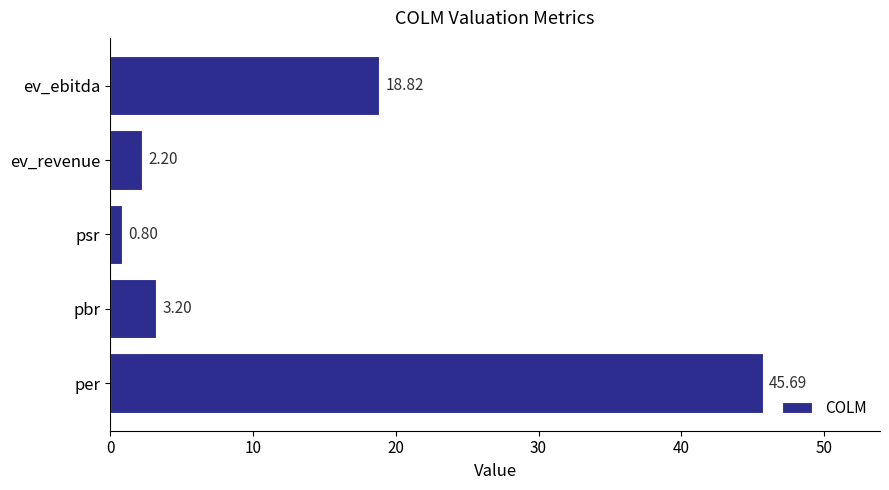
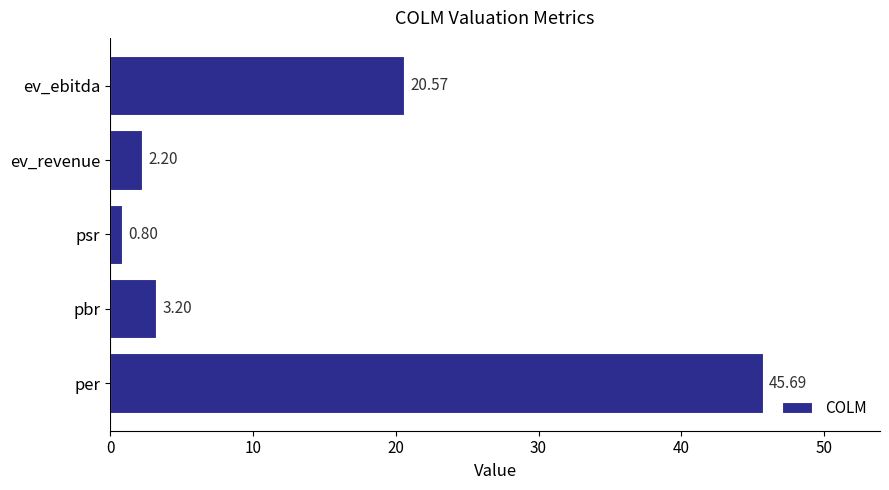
  {
-   "ev_ebitda": 18.82,
+   "ev_ebitda": 20.57,
    "ev_revenue": 2.20,
    "psr": 0.80,
    "pbr": 3.20,
    "per": 45.69
  }
